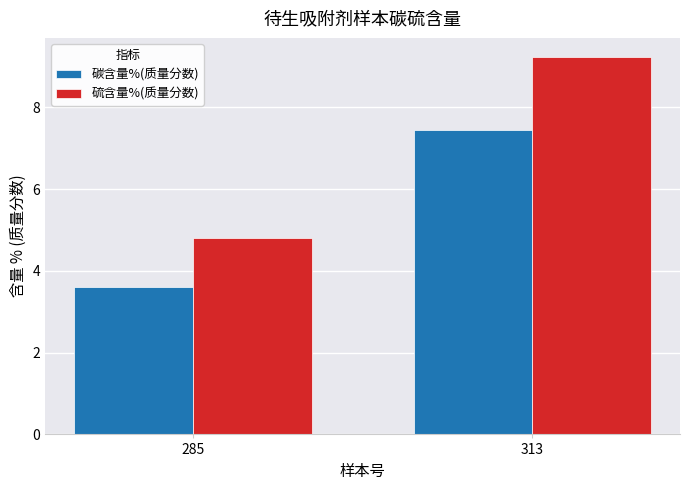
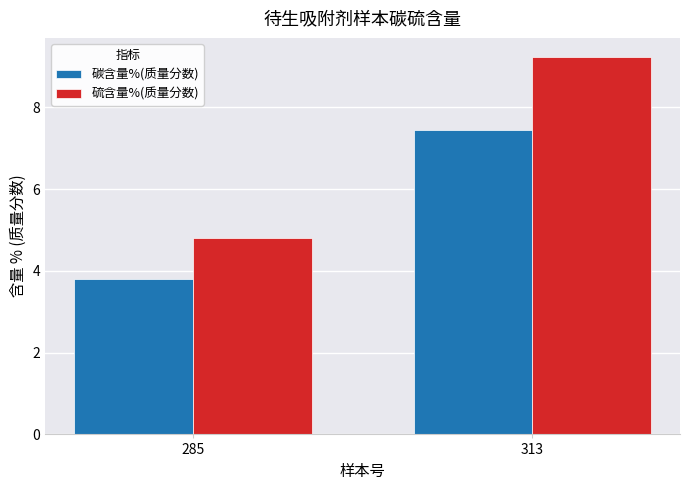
  {
    "碳含量%(质量分数)": {
-     "285": 3.6,
+     "285": 3.8,
      "313": 7.4
    },
    "硫含量%(质量分数)": {
      "285": 4.8,
      "313": 9.2
    }
  }
